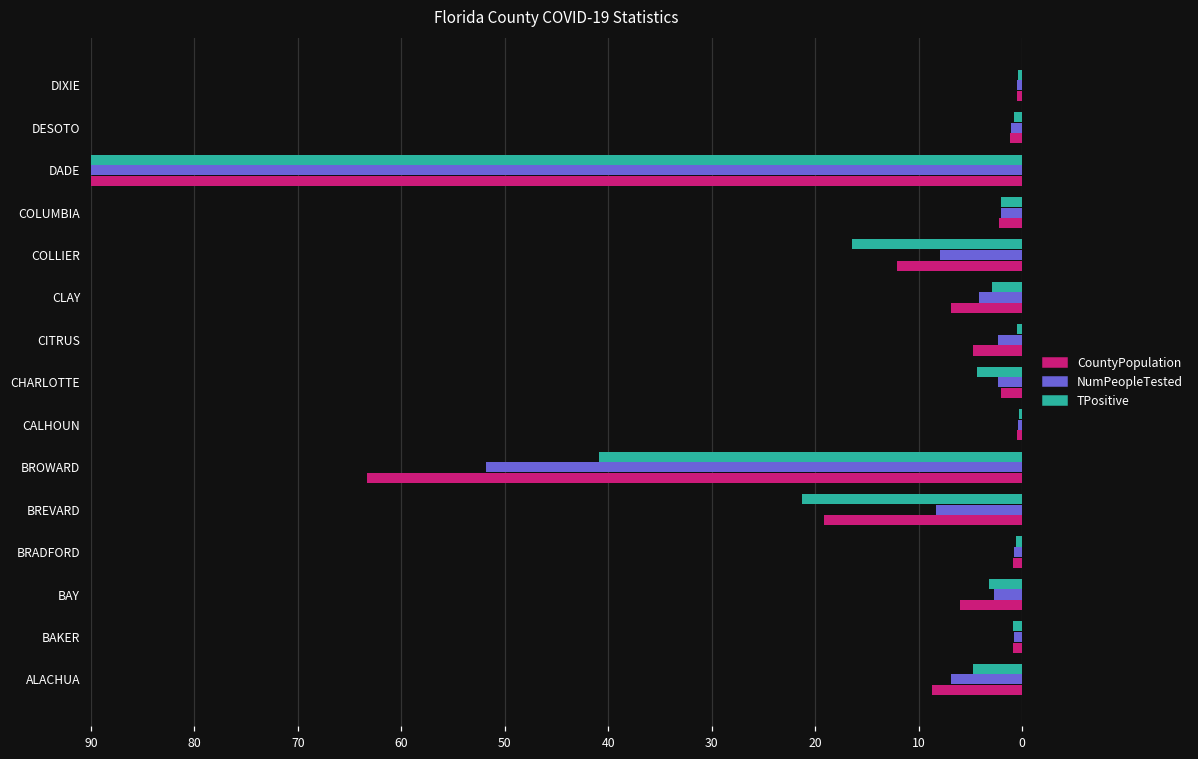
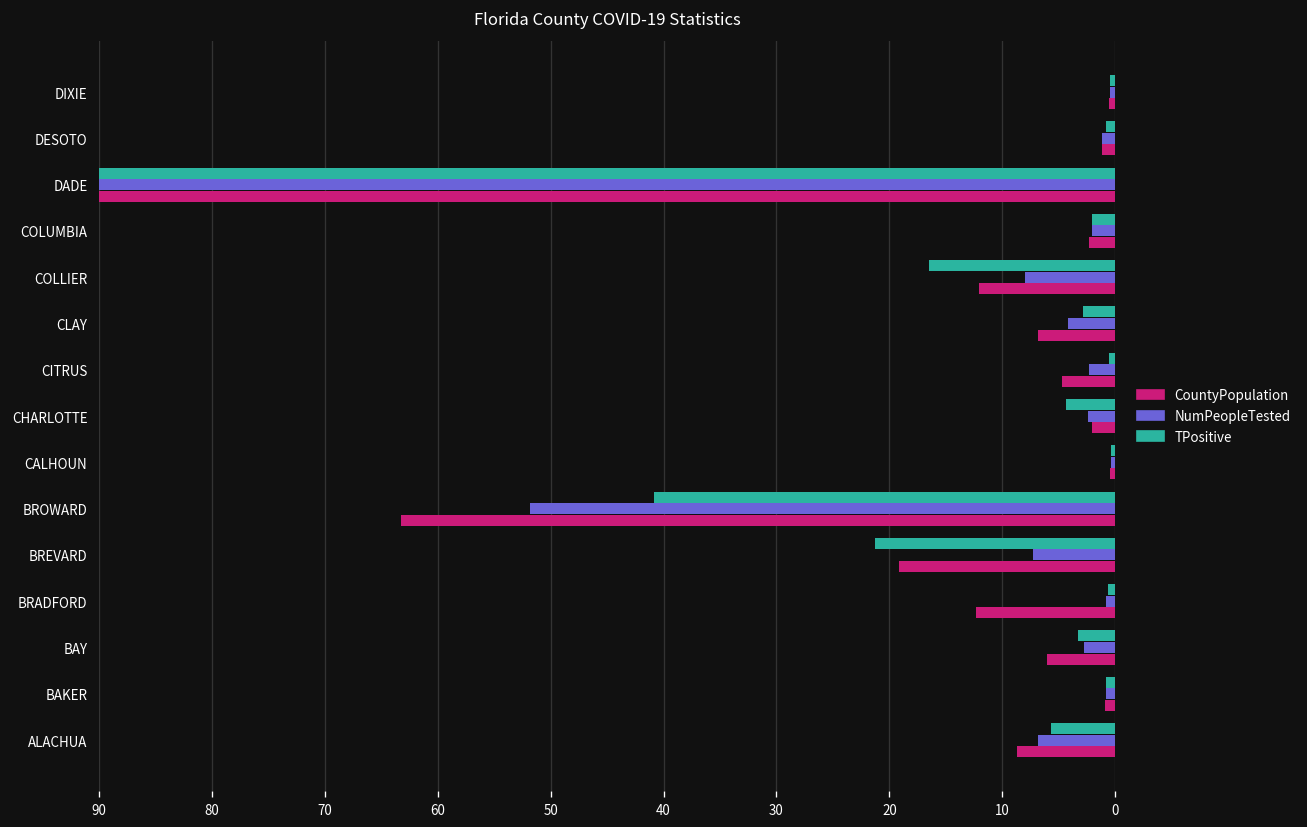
  {
    "CountyPopulation": {
      "DIXIE": 1,
      "DESOTO": 1,
      "DADE": 90,
      "COLUMBIA": 2,
      "COLLIER": 12,
      "CLAY": 7,
      "CITRUS": 5,
      "CHARLOTTE": 2,
      "CALHOUN": 0,
      "BROWARD": 63,
      "BREVARD": 19,
-     "BRADFORD": 1,
+     "BRADFORD": 12,
      "BAY": 6,
      "BAKER": 1,
      "ALACHUA": 9
    },
    "NumPeopleTested": {
      "DIXIE": 0,
      "DESOTO": 1,
      "DADE": 90,
      "COLUMBIA": 2,
      "COLLIER": 8,
      "CLAY": 4,
      "CITRUS": 2,
      "CHARLOTTE": 2,
      "CALHOUN": 0,
      "BROWARD": 52,
-     "BREVARD": 8,
+     "BREVARD": 7,
      "BRADFORD": 1,
      "BAY": 3,
      "BAKER": 1,
      "ALACHUA": 7
    },
    "TPositive": {
      "DIXIE": 0,
      "DESOTO": 1,
      "DADE": 90,
      "COLUMBIA": 2,
      "COLLIER": 16,
      "CLAY": 3,
      "CITRUS": 1,
      "CHARLOTTE": 4,
      "CALHOUN": 0,
      "BROWARD": 41,
      "BREVARD": 21,
      "BRADFORD": 1,
      "BAY": 3,
      "BAKER": 1,
-     "ALACHUA": 5
+     "ALACHUA": 6
    }
  }
